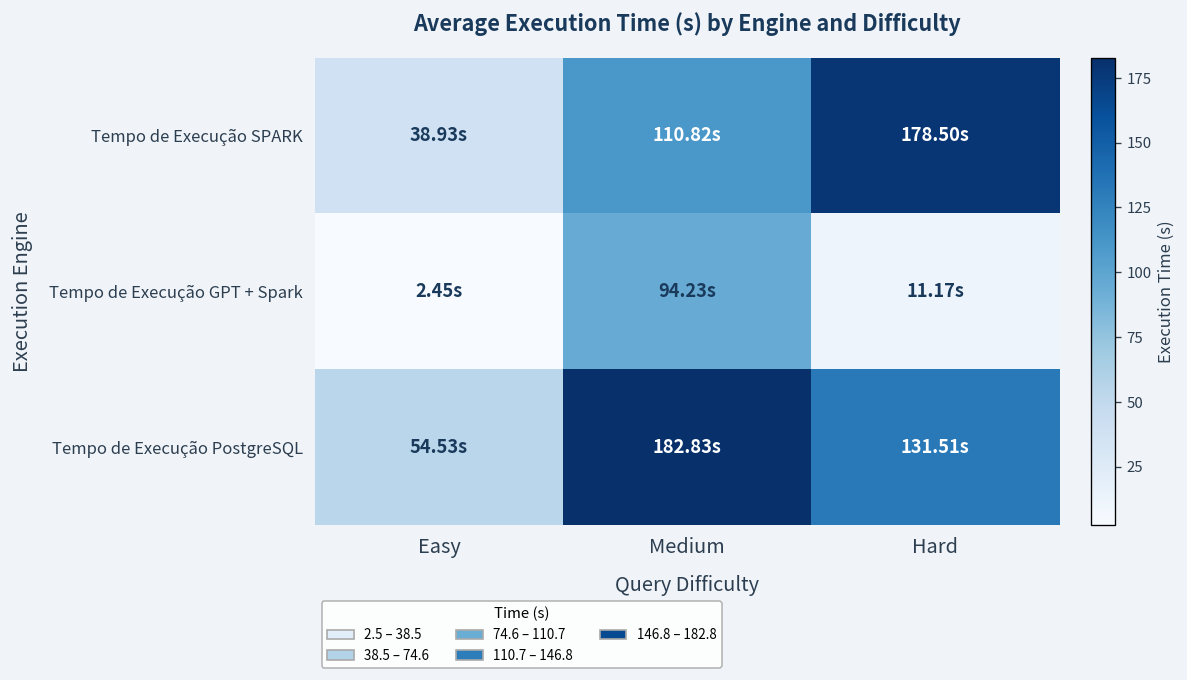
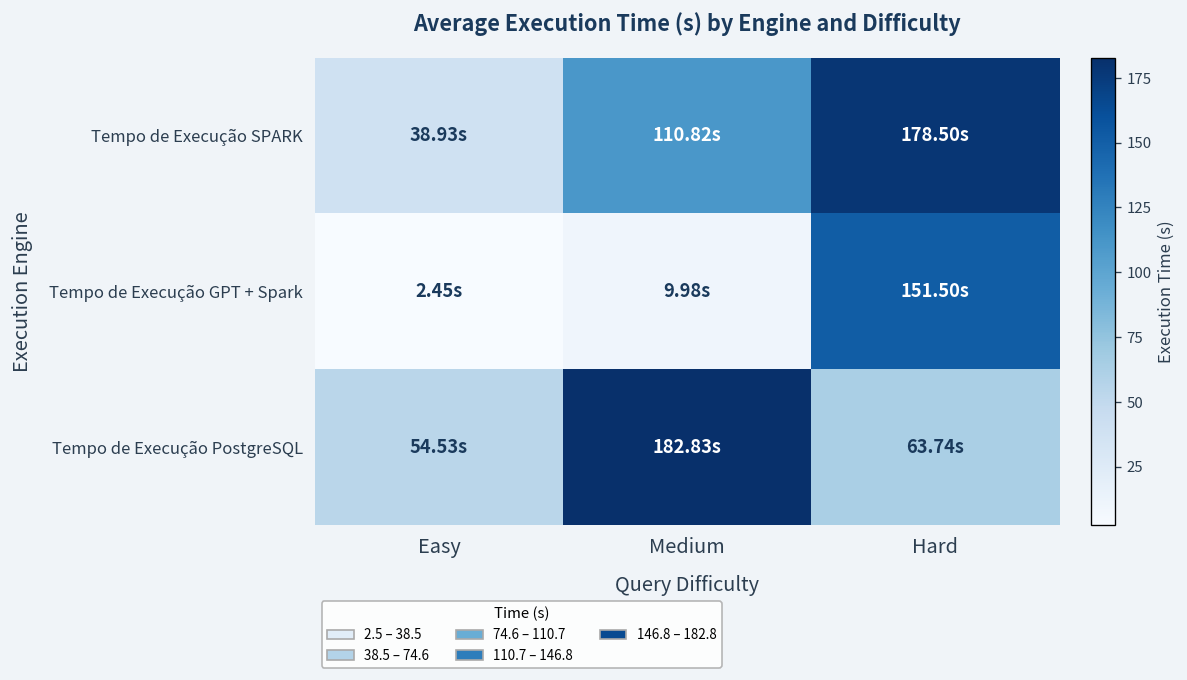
  {
    "Tempo de Execução SPARK": {
      "Easy": "38.93s",
      "Medium": "110.82s",
      "Hard": "178.50s"
    },
    "Tempo de Execução GPT + Spark": {
      "Easy": "2.45s",
-     "Medium": "94.23s",
-     "Hard": "11.17s"
+     "Medium": "9.98s",
+     "Hard": "151.50s"
    },
    "Tempo de Execução PostgreSQL": {
      "Easy": "54.53s",
      "Medium": "182.83s",
-     "Hard": "131.51s"
+     "Hard": "63.74s"
    }
  }
